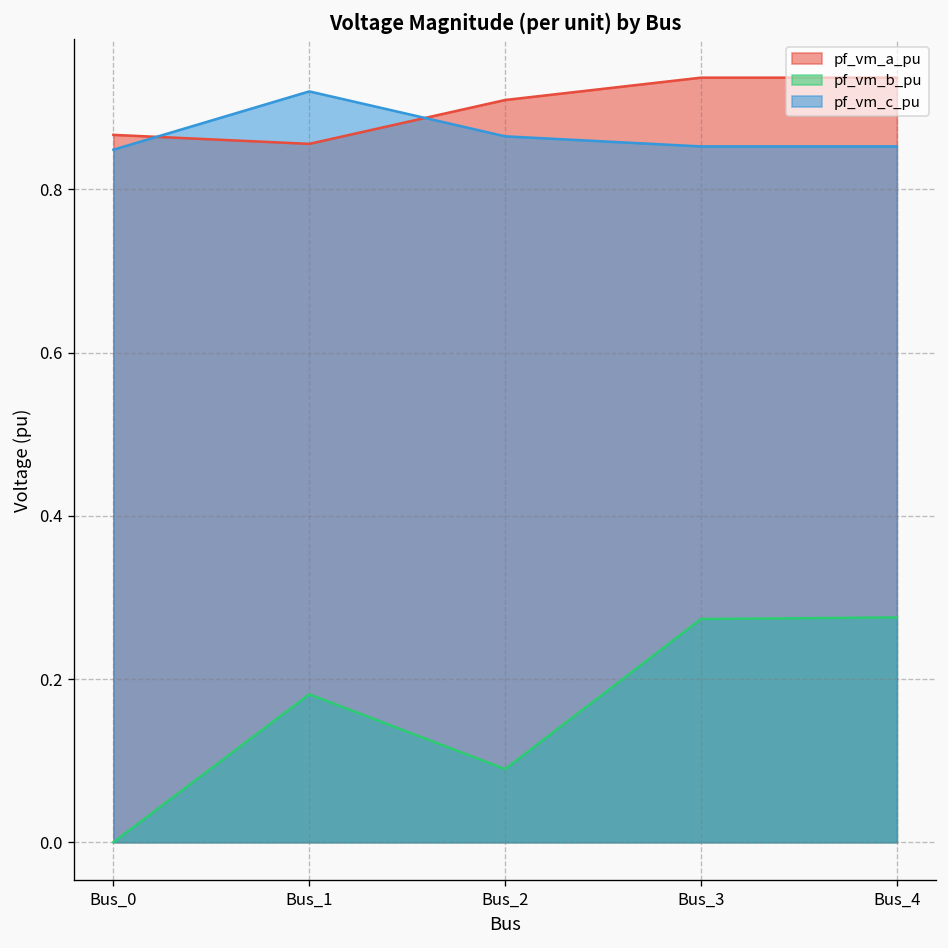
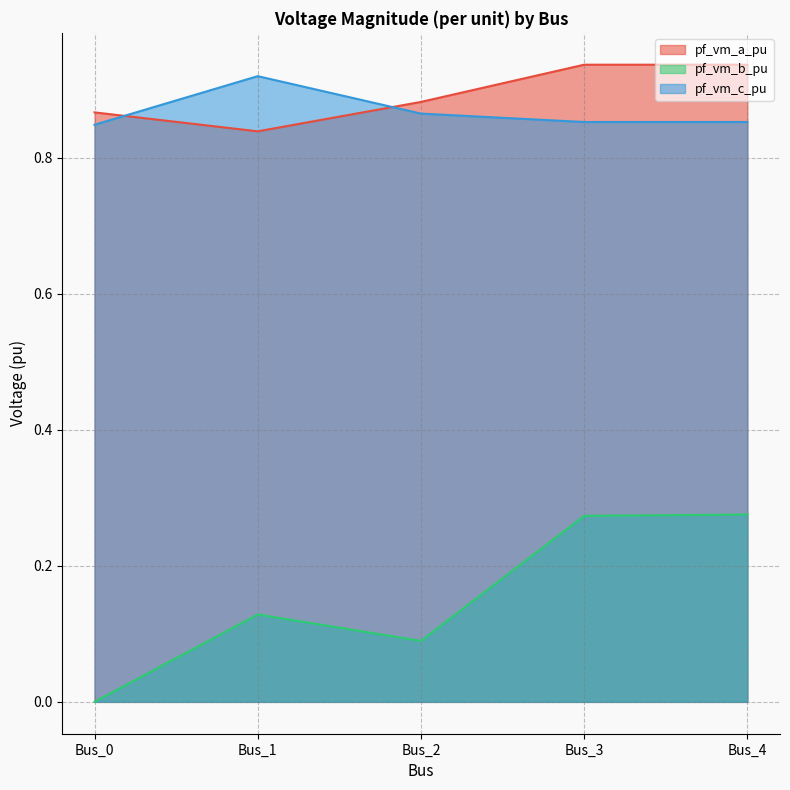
  {
    "pf_vm_a_pu": {
      "Bus_0": 0.87,
-     "Bus_1": 0.86,
-     "Bus_2": 0.91,
+     "Bus_1": 0.84,
+     "Bus_2": 0.88,
      "Bus_3": 0.94
    },
    "pf_vm_b_pu": {
      "Bus_0": 0.00,
-     "Bus_1": 0.18,
+     "Bus_1": 0.13,
      "Bus_2": 0.09,
      "Bus_3": 0.27,
      "Bus_4": 0.28
    },
    "pf_vm_c_pu": {
      "Bus_0": 0.85,
      "Bus_1": 0.92,
      "Bus_2": 0.87,
      "Bus_3": 0.85,
      "Bus_4": 0.85
    }
  }
